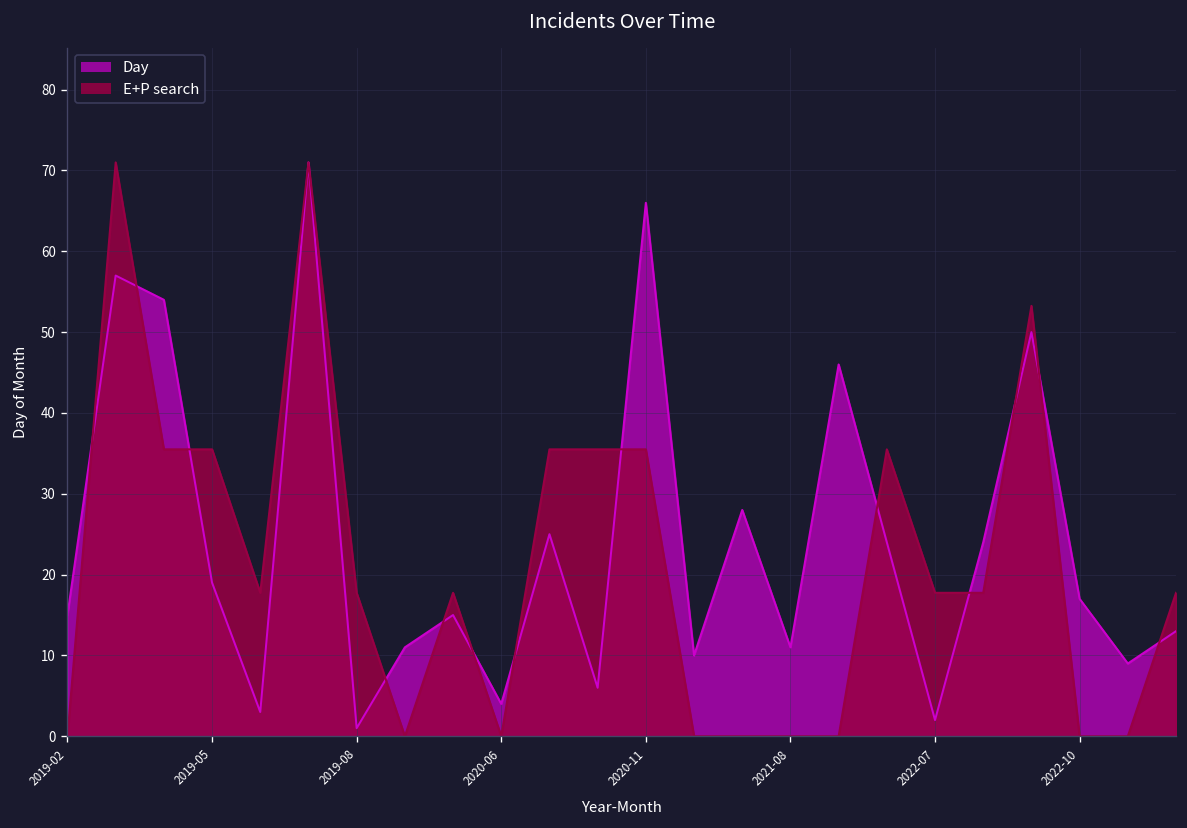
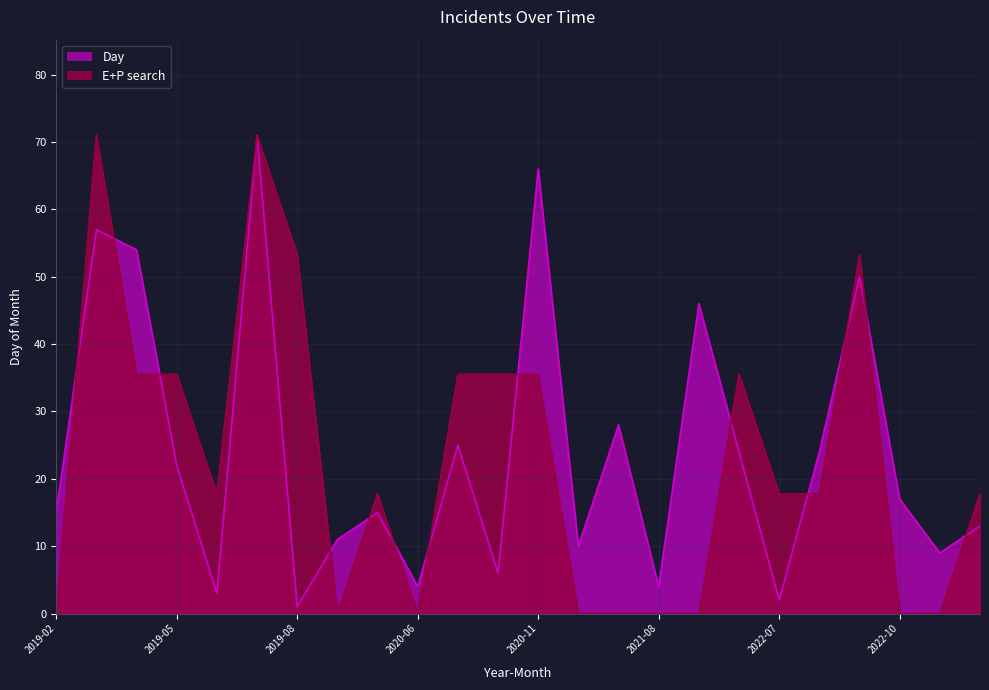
  {
    "Day": {
      "2019-02": 15,
-     "2019-05": 19,
+     "2019-05": 22,
      "2019-08": 1,
      "2020-06": 4,
      "2020-11": 66,
-     "2021-08": 11,
+     "2021-08": 4,
      "2022-07": 2,
      "2022-10": 17
    },
    "E+P search": {
      "2019-02": 0,
      "2019-05": 36,
-     "2019-08": 18,
+     "2019-08": 53,
      "2020-06": 0,
      "2020-11": 36,
      "2021-08": 0,
      "2022-07": 18,
      "2022-10": 0
    }
  }
